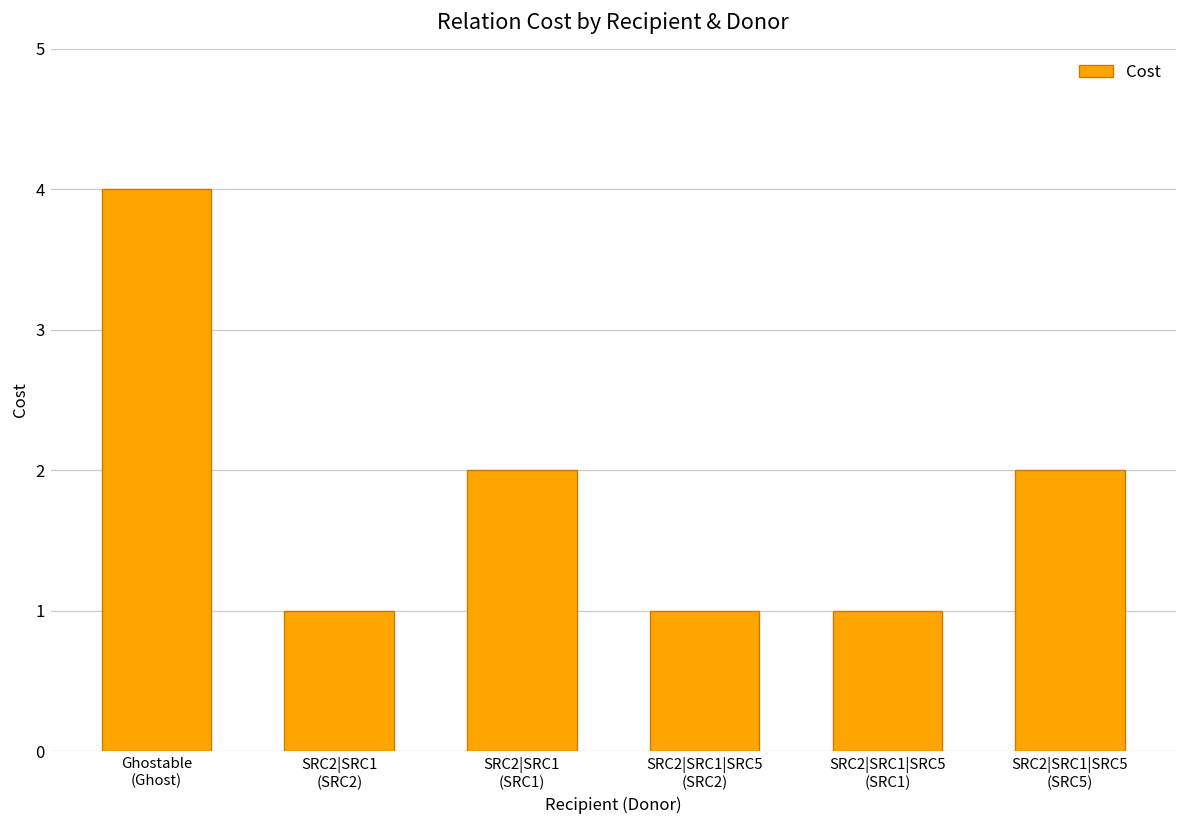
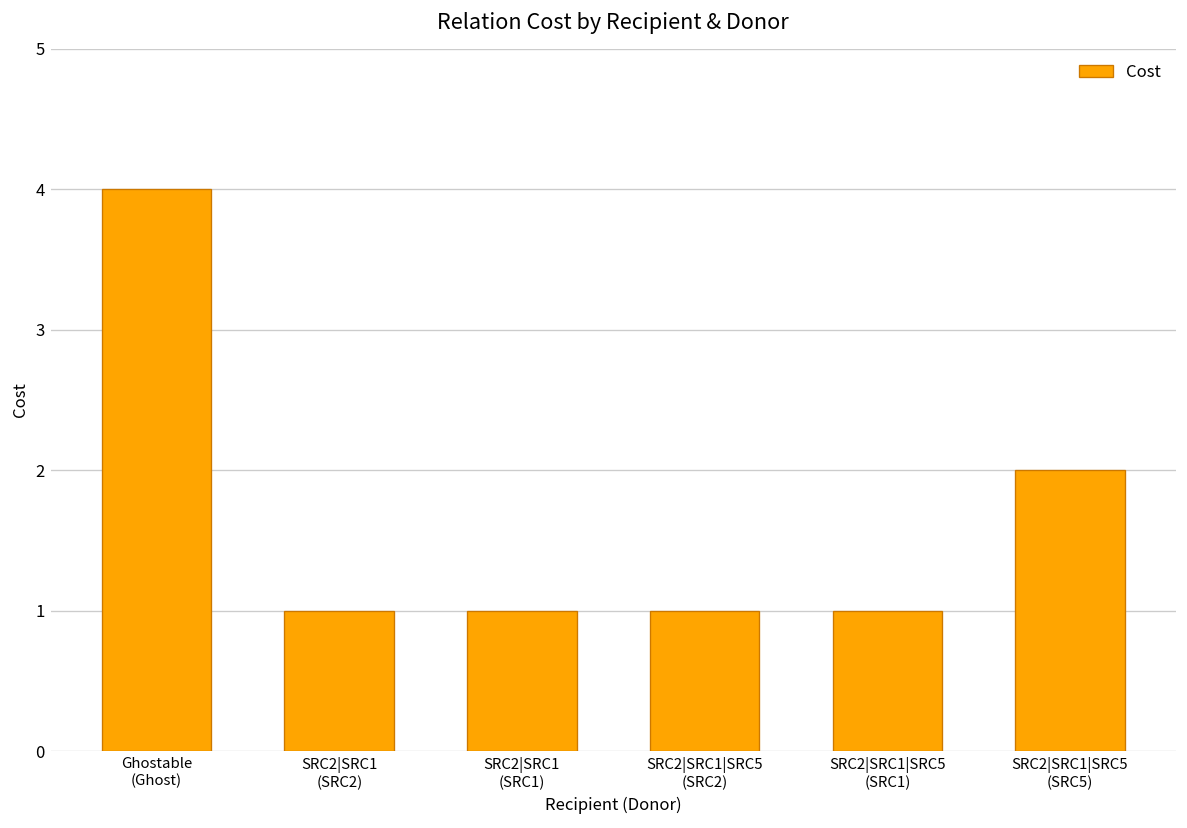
  {
    "Ghostable (Ghost)": 4,
    "SRC2|SRC1 (SRC2)": 1,
-   "SRC2|SRC1 (SRC1)": 2,
+   "SRC2|SRC1 (SRC1)": 1,
    "SRC2|SRC1|SRC5 (SRC2)": 1,
    "SRC2|SRC1|SRC5 (SRC1)": 1,
    "SRC2|SRC1|SRC5 (SRC5)": 2
  }
